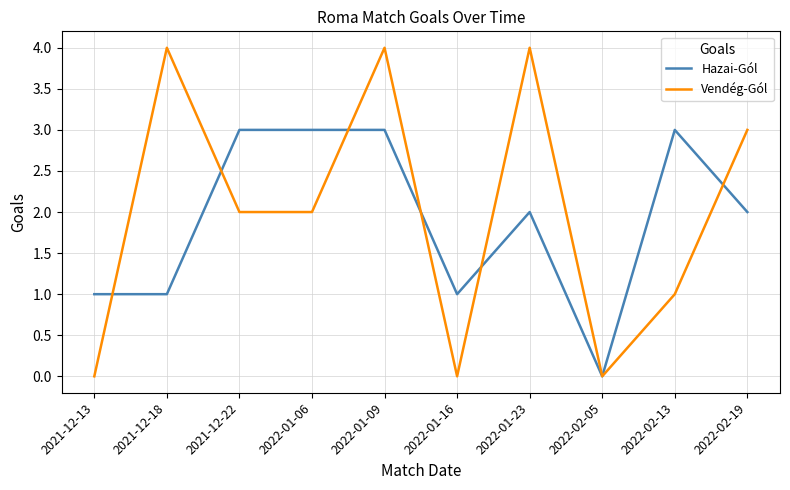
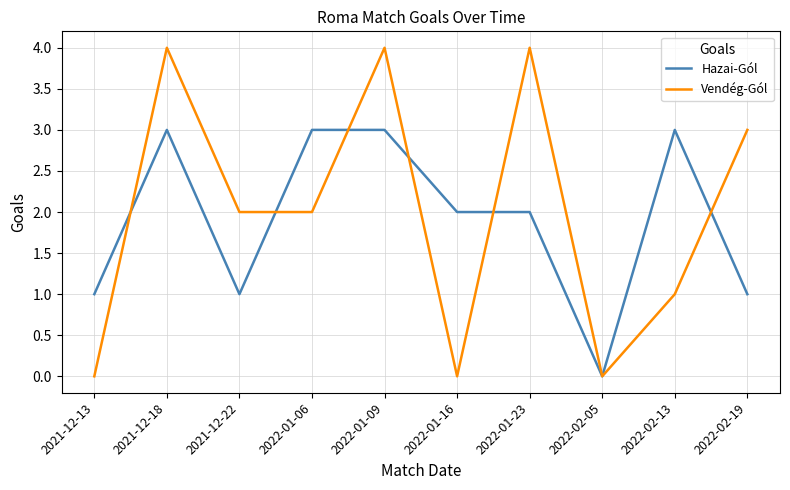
  {
    "Hazai-Gól": {
      "2021-12-13": 1,
-     "2021-12-18": 1,
-     "2021-12-22": 3,
+     "2021-12-18": 3,
+     "2021-12-22": 1,
      "2022-01-06": 3,
      "2022-01-09": 3,
-     "2022-01-16": 1,
+     "2022-01-16": 2,
      "2022-01-23": 2,
      "2022-02-13": 3,
-     "2022-02-19": 2
+     "2022-02-19": 1
    },
    "Vendég-Gól": {
      "2021-12-13": 0,
      "2021-12-18": 4,
      "2021-12-22": 2,
      "2022-01-06": 2,
      "2022-01-09": 4,
      "2022-01-16": 0,
      "2022-01-23": 4,
      "2022-02-13": 1,
      "2022-02-19": 3
    }
  }
